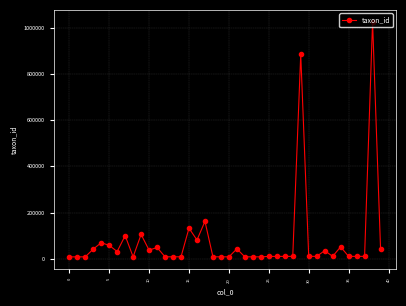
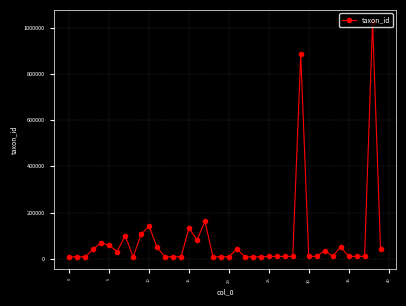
  {
    "0": 10000,
    "5": 60000,
-   "10": 40000,
+   "10": 140000,
    "15": 130000,
    "20": 10000,
    "25": 10000,
    "30": 10000,
    "35": 10000
  }
